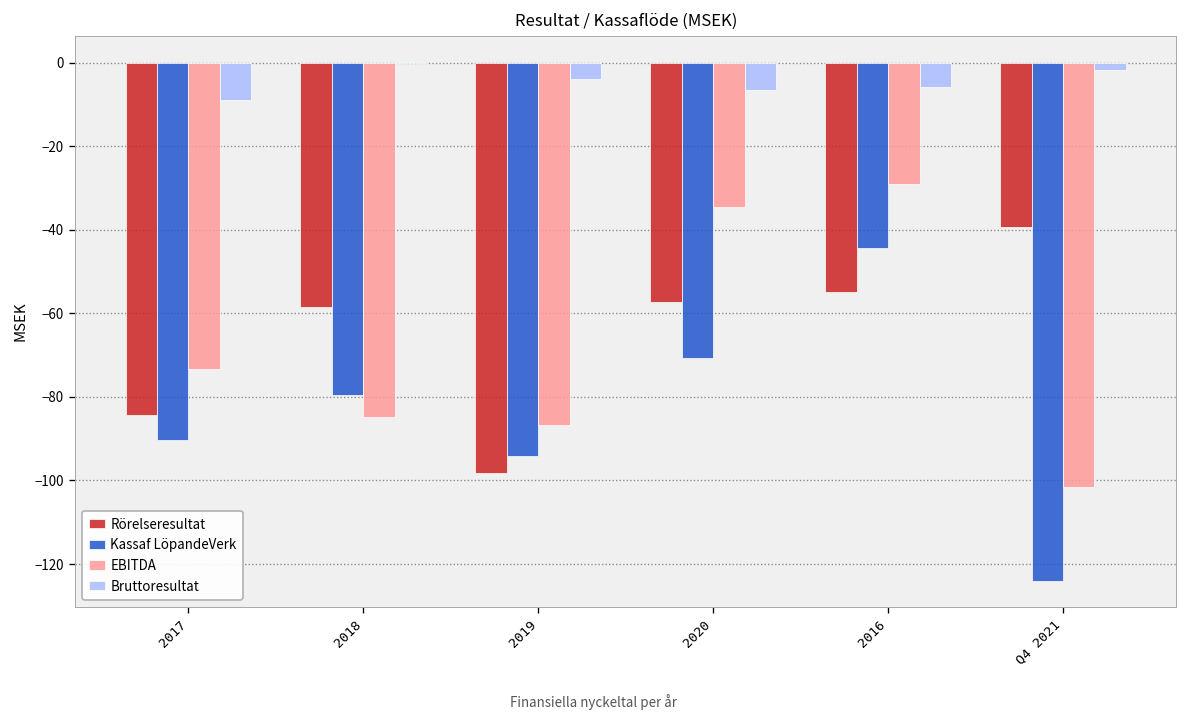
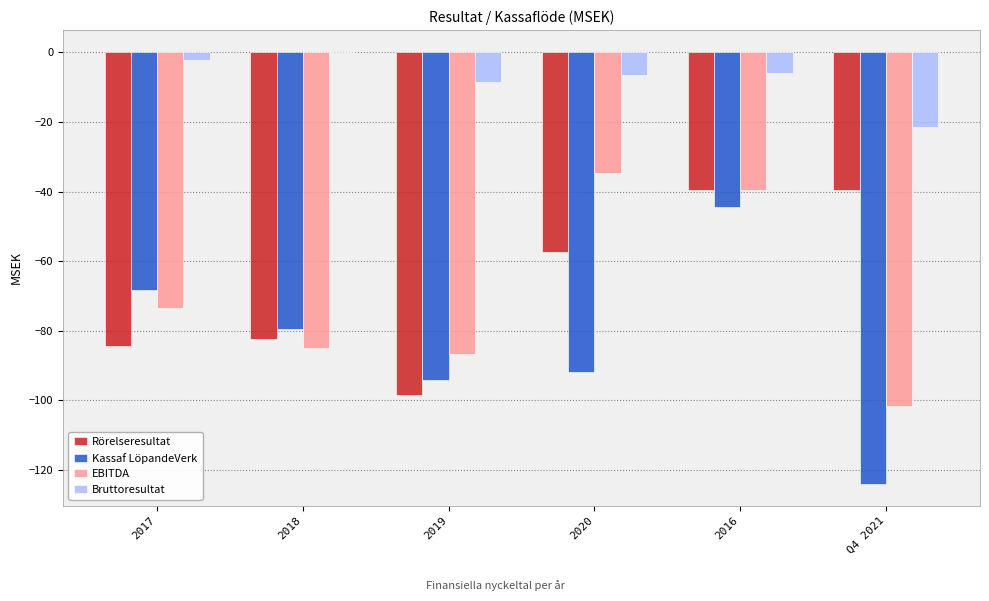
  {
    "Rörelseresultat": {
      "2017": -84,
-     "2018": -58,
+     "2018": -82,
      "2019": -98,
      "2020": -57,
-     "2016": -55,
+     "2016": -40,
      "Q4 2021": -39
    },
    "Kassaf LöpandeVerk": {
-     "2017": -90,
+     "2017": -68,
      "2018": -79,
      "2019": -94,
-     "2020": -71,
+     "2020": -92,
      "2016": -44,
      "Q4 2021": -124
    },
    "EBITDA": {
      "2017": -73,
      "2018": -85,
      "2019": -87,
      "2020": -35,
-     "2016": -29,
+     "2016": -39,
      "Q4 2021": -102
    },
    "Bruttoresultat": {
-     "2017": -9,
-     "2019": -4,
+     "2017": -2,
+     "2019": -9,
      "2020": -7,
      "2016": -6,
-     "Q4 2021": -2
+     "Q4 2021": -22
    }
  }
